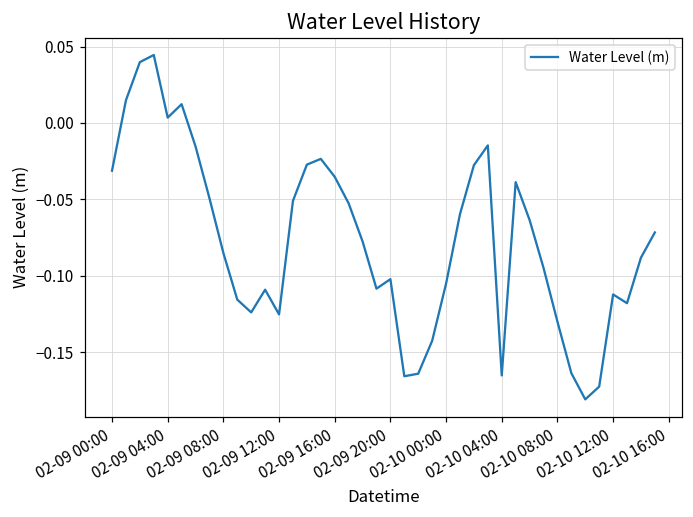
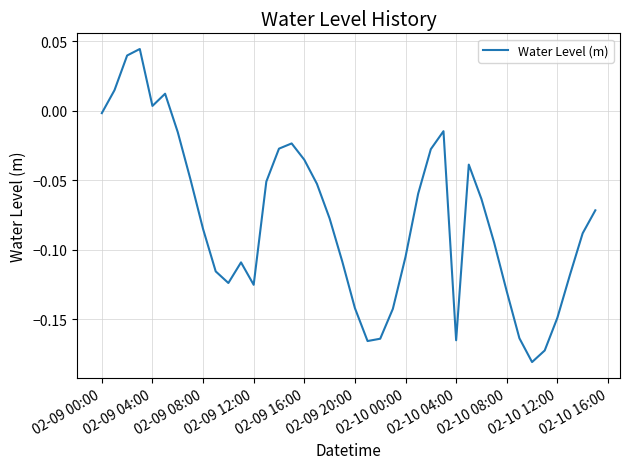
  {
-   "02-09 00:00": -0.031,
+   "02-09 00:00": -0.002,
    "02-09 04:00": 0.003,
    "02-09 08:00": -0.085,
    "02-09 12:00": -0.125,
    "02-09 16:00": -0.035,
-   "02-09 20:00": -0.102,
+   "02-09 20:00": -0.142,
    "02-10 00:00": -0.105,
    "02-10 04:00": -0.165,
    "02-10 08:00": -0.130,
-   "02-10 12:00": -0.112
+   "02-10 12:00": -0.149
  }
